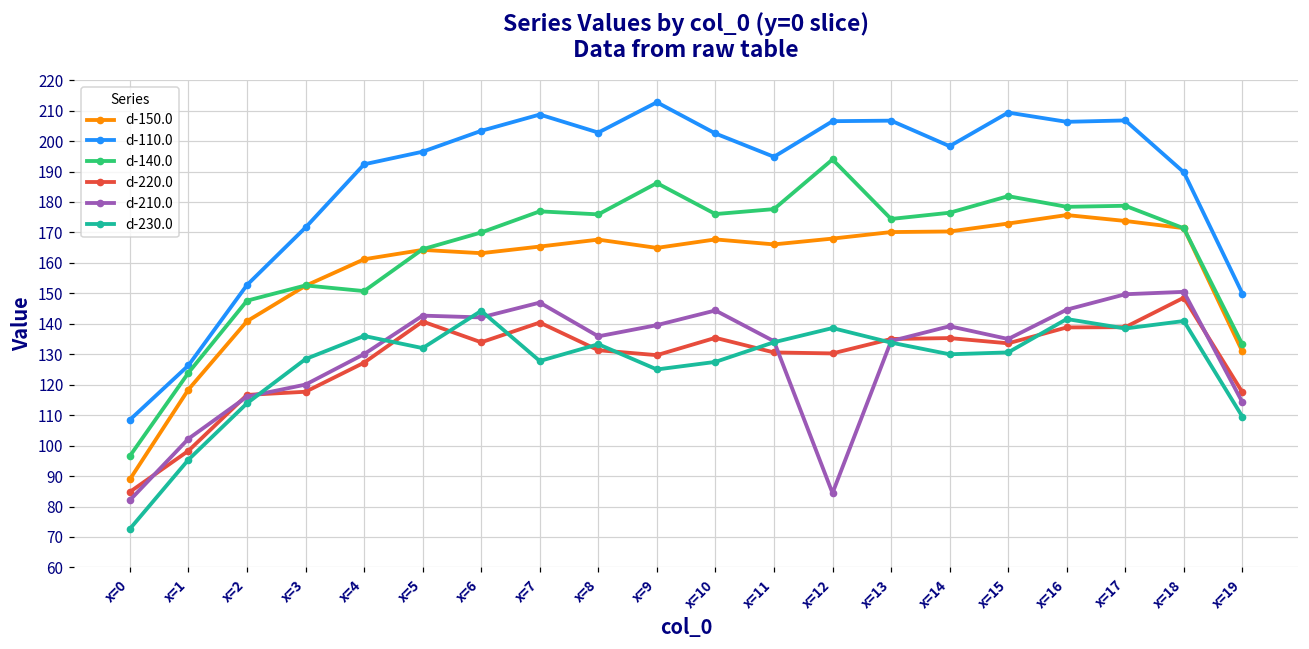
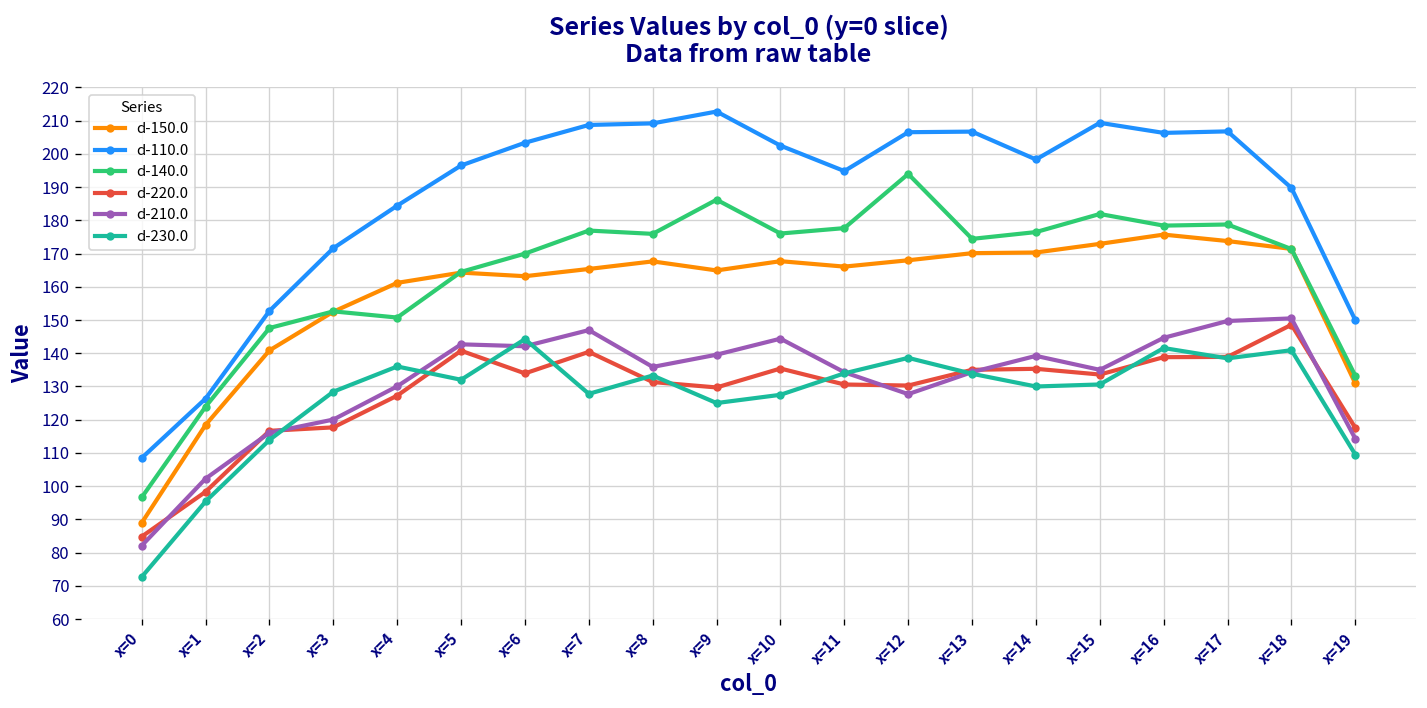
  {
    "d-150.0": {
      "x=0": 89,
      "x=1": 118,
      "x=2": 141,
      "x=4": 161,
      "x=6": 163,
      "x=7": 165,
      "x=8": 168,
      "x=9": 165,
      "x=10": 168,
      "x=11": 166,
      "x=12": 168,
      "x=13": 170,
      "x=14": 170,
      "x=15": 173,
      "x=16": 176,
      "x=17": 174,
      "x=19": 131
    },
    "d-110.0": {
      "x=0": 108,
      "x=1": 126,
      "x=2": 153,
      "x=3": 172,
-     "x=4": 192,
+     "x=4": 184,
      "x=5": 197,
      "x=6": 203,
      "x=7": 209,
-     "x=8": 203,
+     "x=8": 209,
      "x=9": 213,
      "x=10": 202,
      "x=11": 195,
      "x=12": 207,
      "x=13": 207,
      "x=14": 198,
      "x=15": 209,
      "x=16": 206,
      "x=17": 207,
      "x=18": 190,
      "x=19": 150
    },
    "d-220.0": {
      "x=0": 85,
      "x=1": 98,
      "x=3": 118,
      "x=4": 127,
      "x=5": 141,
      "x=6": 134,
      "x=7": 140,
      "x=8": 131,
      "x=9": 130,
      "x=10": 135,
      "x=11": 131,
      "x=12": 130,
      "x=14": 135,
      "x=15": 134,
      "x=16": 139,
      "x=18": 149,
      "x=19": 118
    },
    "d-210.0": {
      "x=0": 82,
      "x=1": 102,
      "x=3": 120,
      "x=4": 130,
      "x=5": 143,
      "x=6": 142,
      "x=7": 147,
      "x=8": 136,
      "x=9": 140,
      "x=10": 144,
-     "x=12": 84,
+     "x=12": 128,
      "x=14": 139,
      "x=15": 135,
      "x=16": 145,
      "x=17": 150,
      "x=18": 150,
      "x=19": 114
    }
  }
